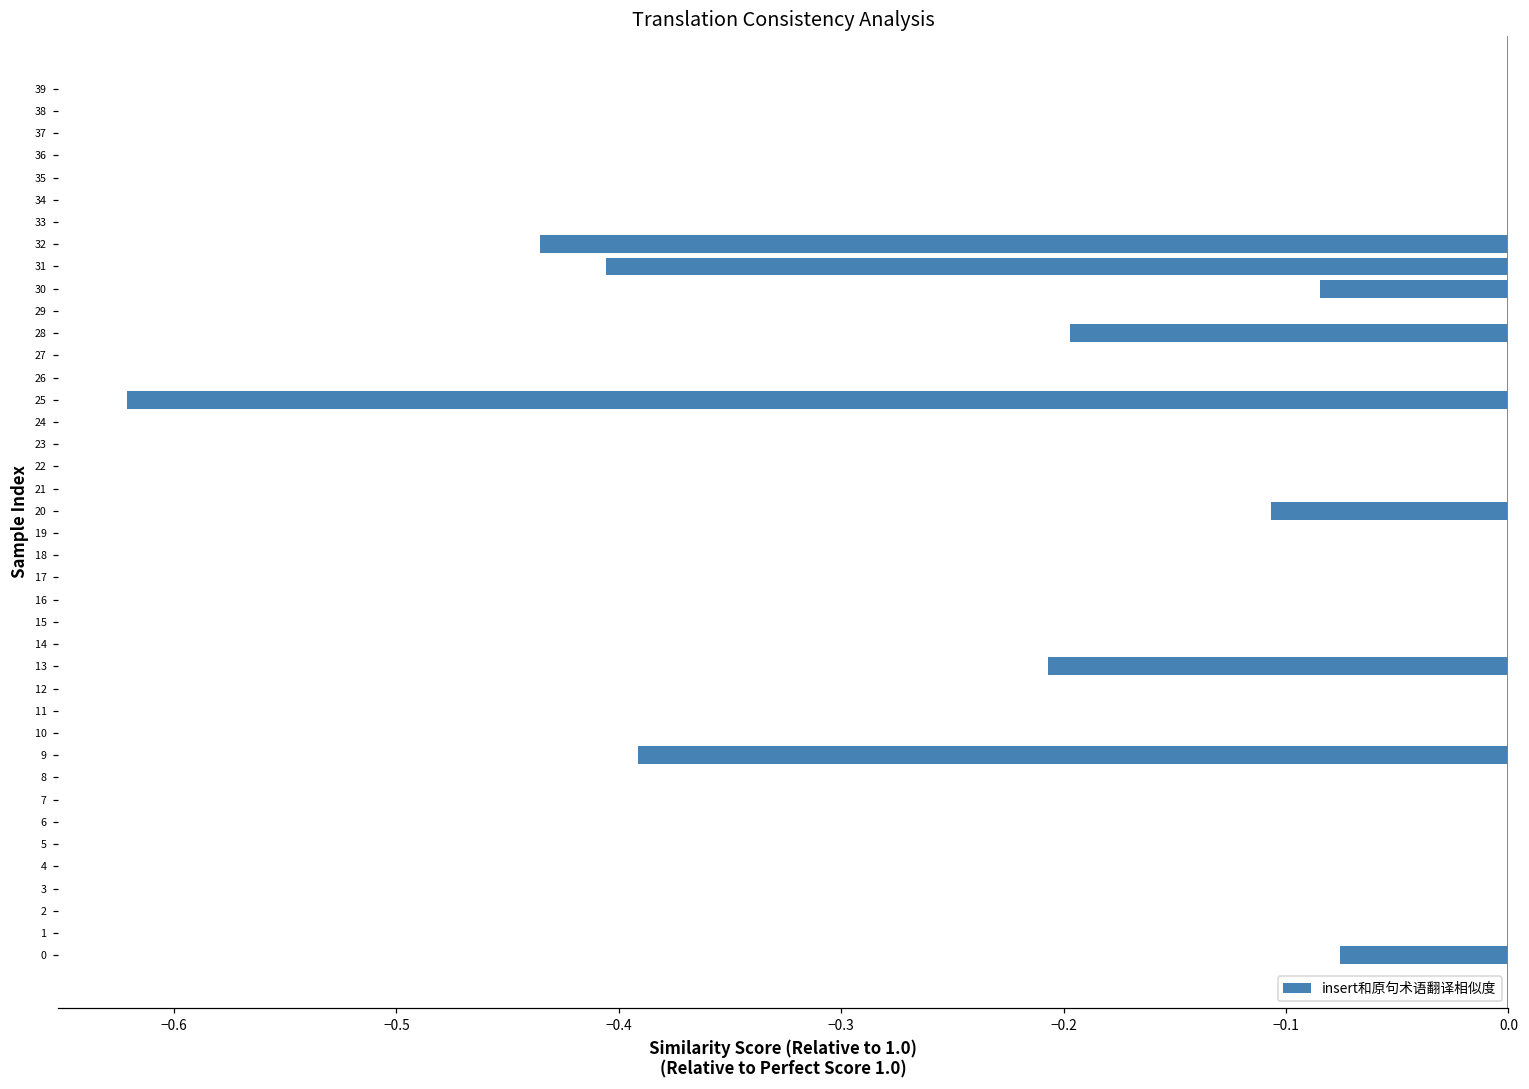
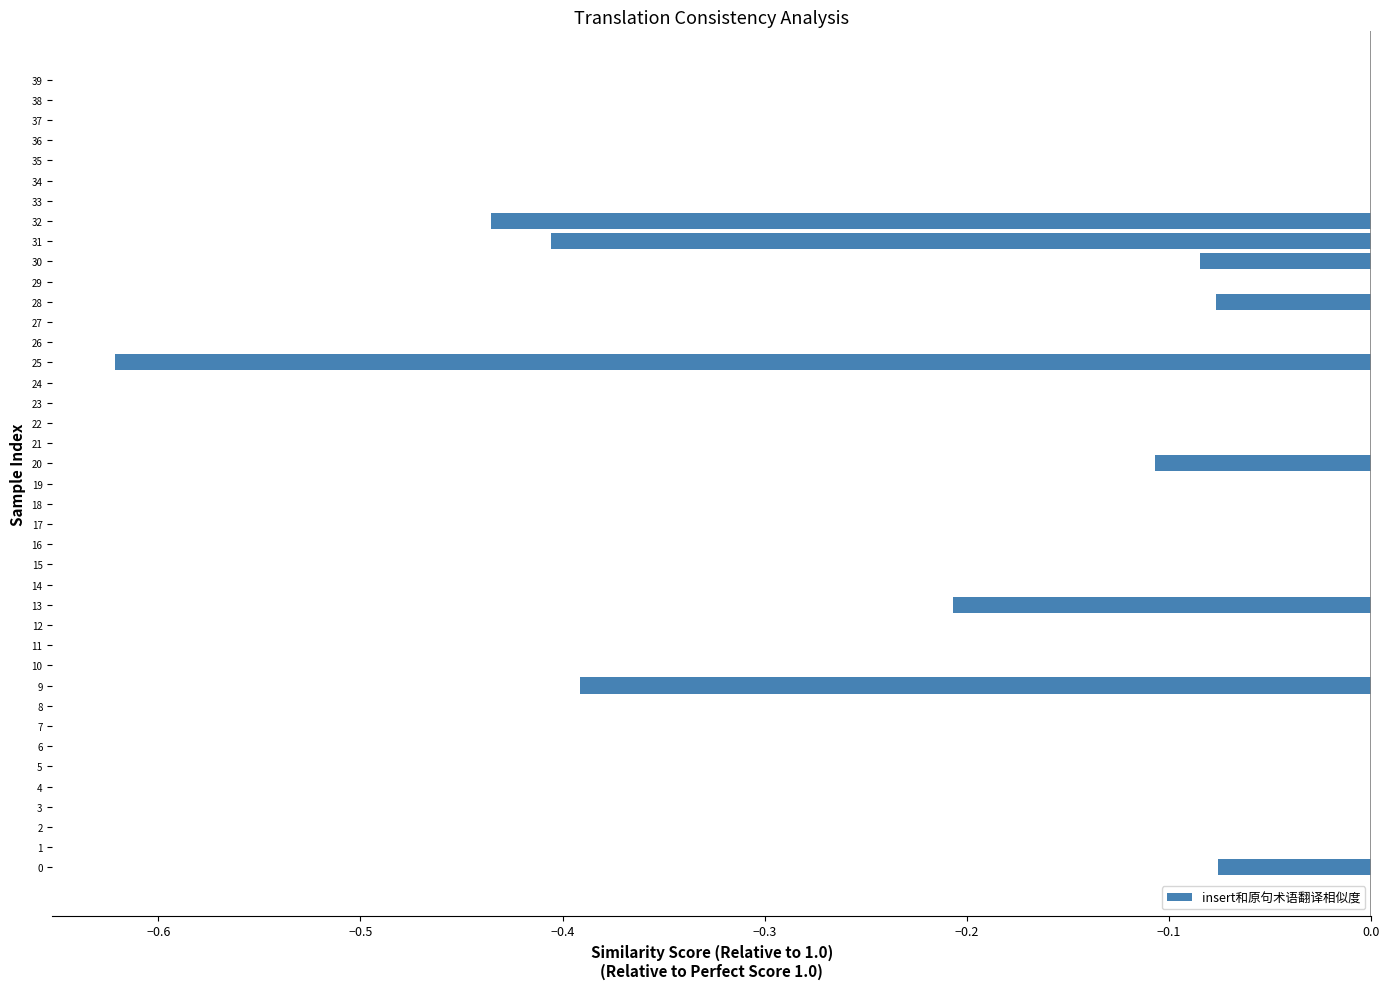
  {
    "38": 0.000,
    "37": 0.000,
    "36": 0.000,
    "32": -0.436,
    "31": -0.406,
    "30": -0.085,
    "29": 0.000,
-   "28": -0.197,
+   "28": -0.077,
    "26": 0.000,
    "25": -0.621,
    "23": 0.000,
    "22": 0.000,
    "21": 0.000,
    "20": -0.107,
    "17": 0.000,
    "16": 0.000,
    "13": -0.207,
    "12": 0.000,
    "11": 0.000,
    "10": 0.000,
    "9": -0.391,
    "8": 0.000,
    "7": 0.000,
    "6": 0.000,
    "5": 0.000,
    "3": 0.000,
    "1": 0.000,
    "0": -0.076
  }
